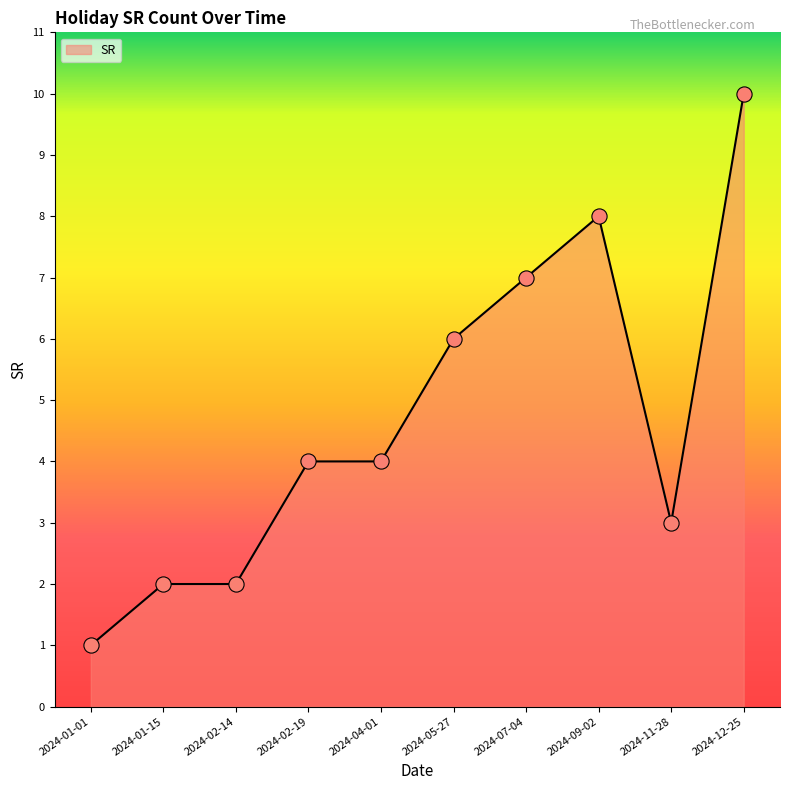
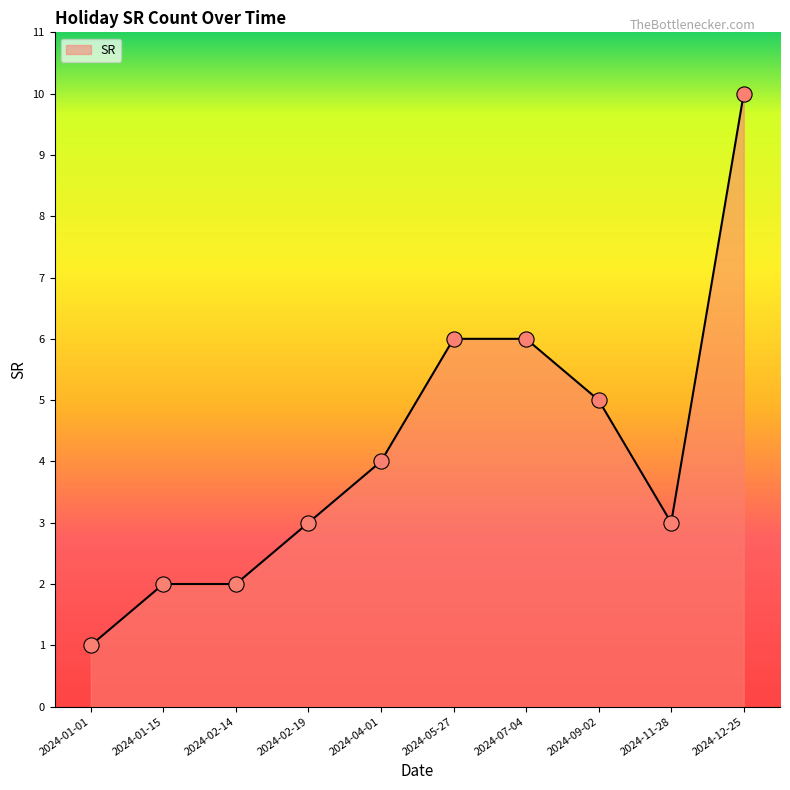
  {
    "2024-01-01": 1,
    "2024-01-15": 2,
    "2024-02-14": 2,
-   "2024-02-19": 4,
+   "2024-02-19": 3,
    "2024-04-01": 4,
    "2024-05-27": 6,
-   "2024-07-04": 7,
-   "2024-09-02": 8,
+   "2024-07-04": 6,
+   "2024-09-02": 5,
    "2024-11-28": 3,
    "2024-12-25": 10
  }
